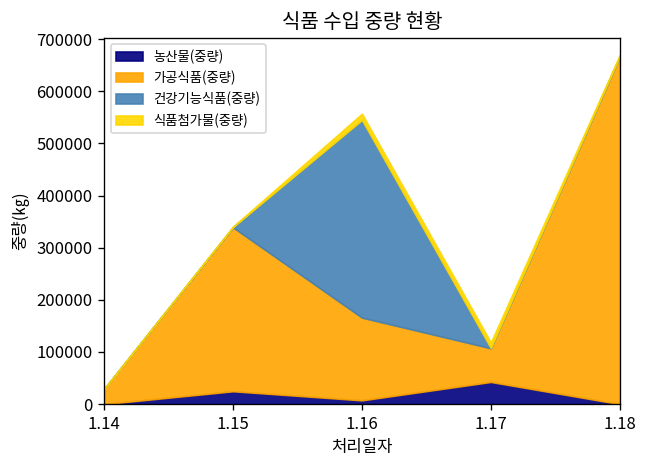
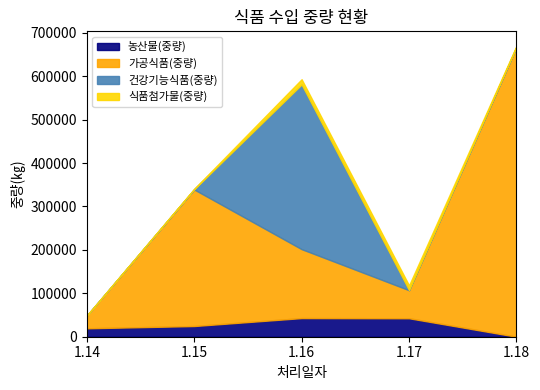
  {
    "농산물(중량)": {
-     "1.14": 0,
+     "1.14": 20000,
      "1.15": 20000,
-     "1.16": 10000,
+     "1.16": 40000,
      "1.17": 40000,
      "1.18": 0
    },
    "건강기능식품(중량)": {
      "1.16": 380000
    }
  }
